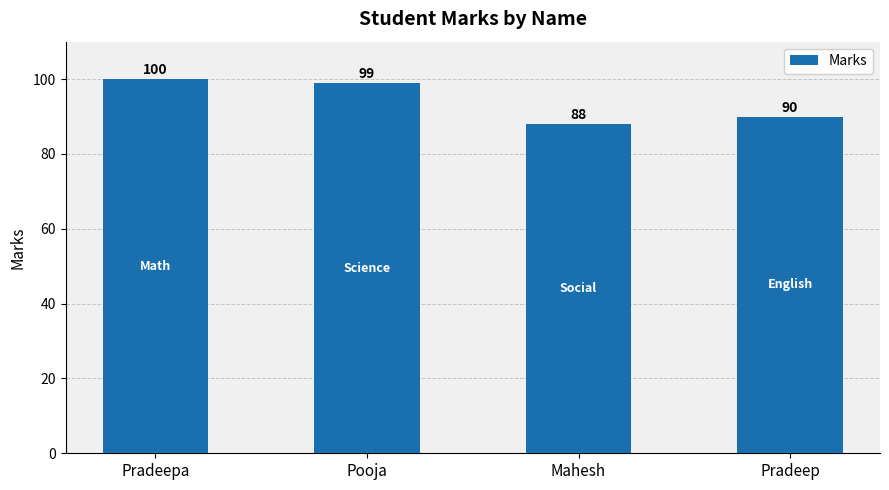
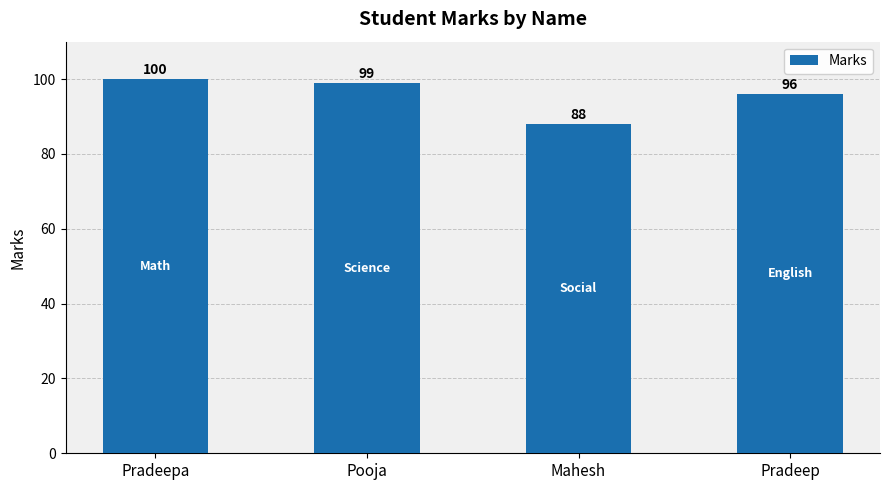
  {
    "Pradeepa": 100,
    "Pooja": 99,
    "Mahesh": 88,
-   "Pradeep": 90
+   "Pradeep": 96
  }
